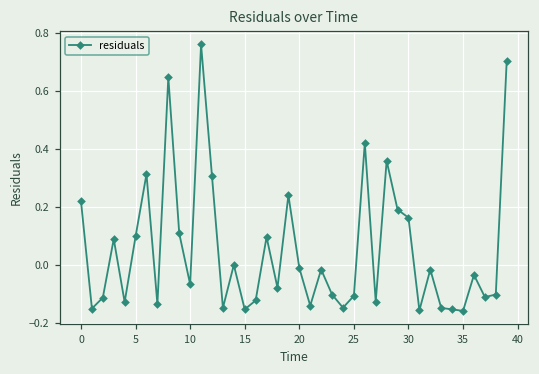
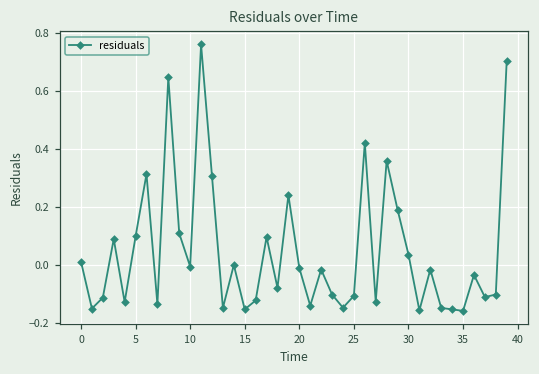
  {
-   "0": 0.22,
+   "0": 0.01,
    "5": 0.10,
-   "10": -0.07,
+   "10": -0.01,
    "15": -0.15,
    "20": -0.01,
    "25": -0.11,
-   "30": 0.16,
+   "30": 0.04,
    "35": -0.16
  }
